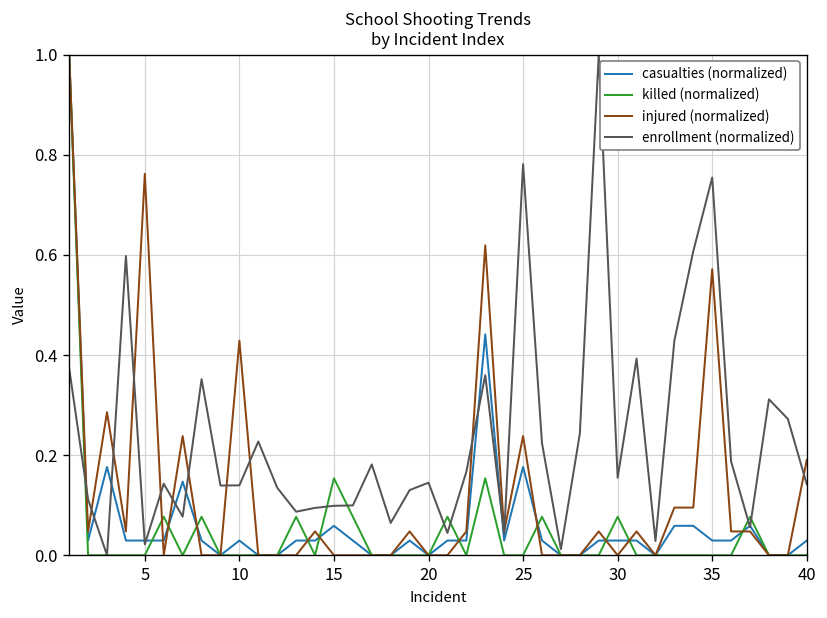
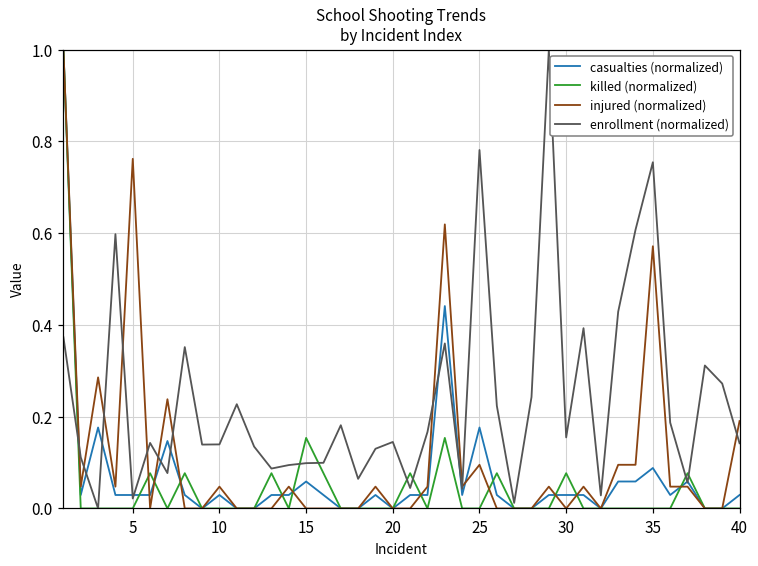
  {
    "casualties (normalized)": {
      "5": 0.03,
      "10": 0.03,
      "15": 0.06,
      "25": 0.18,
      "30": 0.03,
-     "35": 0.03,
+     "35": 0.09,
      "40": 0.03
    },
    "killed (normalized)": {
      "5": 0.00,
      "10": 0.00,
      "15": 0.15,
      "25": 0.00,
      "30": 0.08,
      "35": 0.00,
      "40": 0.00
    },
    "injured (normalized)": {
      "5": 0.76,
-     "10": 0.43,
+     "10": 0.05,
      "15": 0.00,
-     "25": 0.24,
+     "25": 0.10,
      "30": 0.00,
      "35": 0.57,
      "40": 0.19
    },
    "enrollment (normalized)": {
      "5": 0.02,
      "10": 0.14,
      "15": 0.10,
      "20": 0.14,
      "25": 0.78,
      "30": 0.15,
      "35": 0.75,
      "40": 0.14
    }
  }
